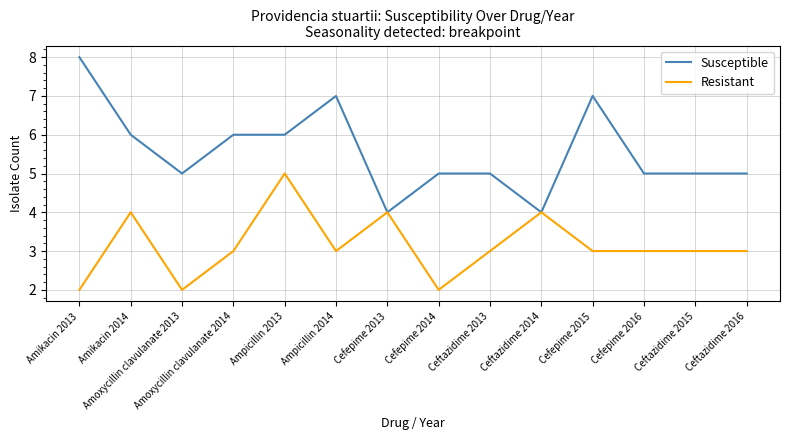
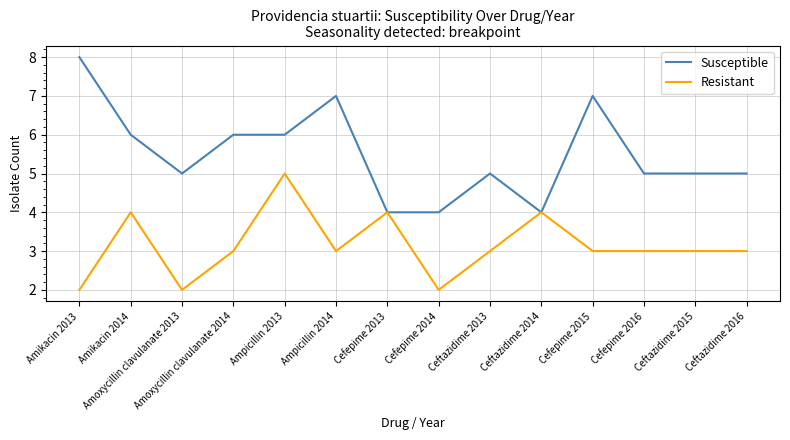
  {
    "Susceptible": {
      "Amikacin 2013": 8,
      "Amikacin 2014": 6,
      "Amoxycillin clavulanate 2013": 5,
      "Amoxycillin clavulanate 2014": 6,
      "Ampicillin 2013": 6,
      "Ampicillin 2014": 7,
-     "Cefepime 2014": 5,
+     "Cefepime 2014": 4,
      "Ceftazidime 2013": 5,
      "Cefepime 2015": 7,
      "Cefepime 2016": 5,
      "Ceftazidime 2015": 5,
      "Ceftazidime 2016": 5
    },
    "Resistant": {
      "Amikacin 2013": 2,
      "Amikacin 2014": 4,
      "Amoxycillin clavulanate 2013": 2,
      "Amoxycillin clavulanate 2014": 3,
      "Ampicillin 2013": 5,
      "Ampicillin 2014": 3,
      "Cefepime 2014": 2,
      "Ceftazidime 2013": 3,
      "Cefepime 2015": 3,
      "Cefepime 2016": 3,
      "Ceftazidime 2015": 3,
      "Ceftazidime 2016": 3
    }
  }
